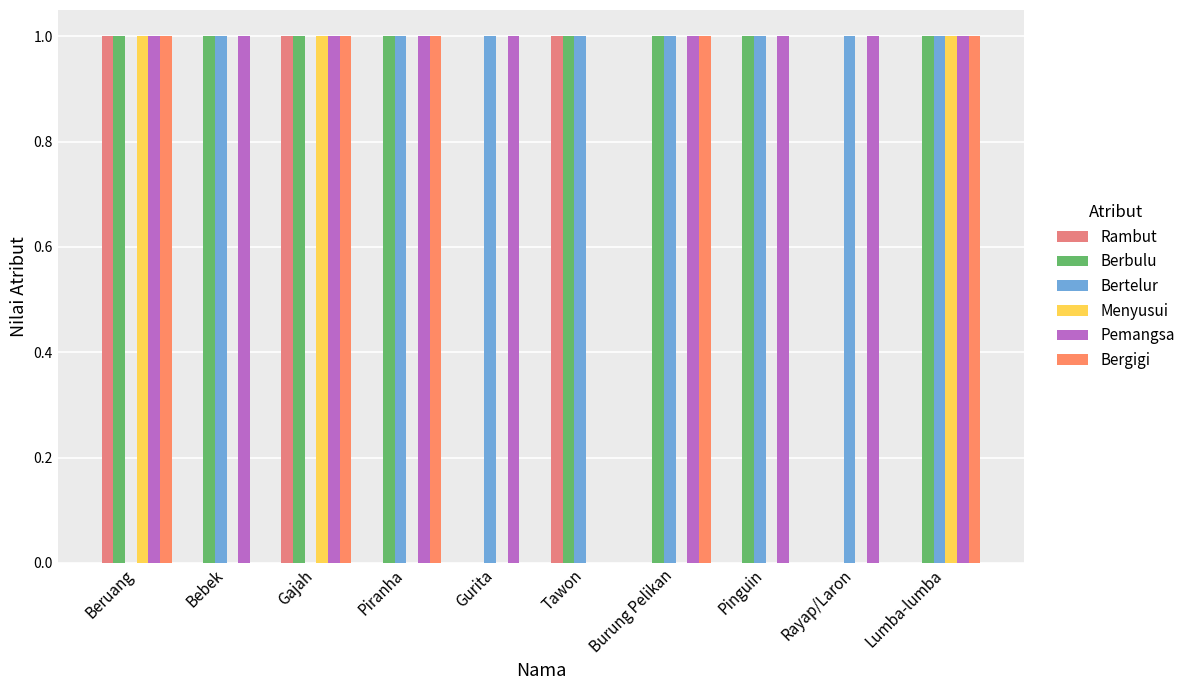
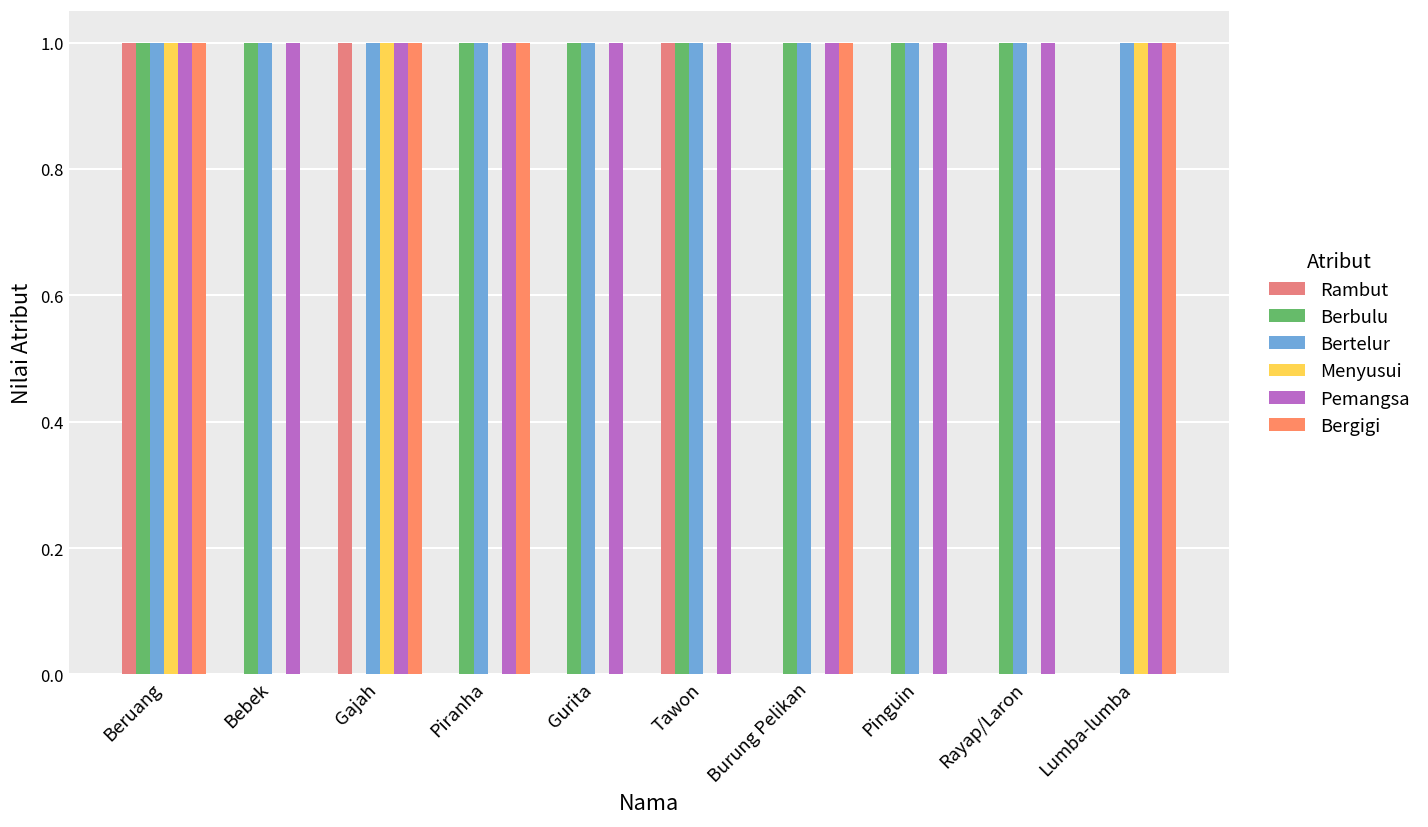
  {
    "Berbulu": {
      "Beruang": 1,
      "Bebek": 1,
-     "Gajah": 1,
+     "Gajah": 0,
      "Piranha": 1,
-     "Gurita": 0,
+     "Gurita": 1,
      "Tawon": 1,
      "Burung Pelikan": 1,
      "Pinguin": 1,
-     "Rayap/Laron": 0,
-     "Lumba-lumba": 1
+     "Rayap/Laron": 1,
+     "Lumba-lumba": 0
    },
    "Bertelur": {
-     "Beruang": 0,
+     "Beruang": 1,
      "Bebek": 1,
-     "Gajah": 0,
+     "Gajah": 1,
      "Piranha": 1,
      "Gurita": 1,
      "Tawon": 1,
      "Burung Pelikan": 1,
      "Pinguin": 1,
      "Rayap/Laron": 1,
      "Lumba-lumba": 1
    },
    "Menyusui": {
      "Beruang": 1,
      "Bebek": 0,
      "Gajah": 1,
      "Piranha": 0,
      "Gurita": 0,
      "Tawon": 0,
      "Burung Pelikan": 0,
      "Pinguin": 0,
      "Rayap/Laron": 0,
      "Lumba-lumba": 1
    },
    "Pemangsa": {
      "Beruang": 1,
      "Bebek": 1,
      "Gajah": 1,
      "Piranha": 1,
      "Gurita": 1,
-     "Tawon": 0,
+     "Tawon": 1,
      "Burung Pelikan": 1,
      "Pinguin": 1,
      "Rayap/Laron": 1,
      "Lumba-lumba": 1
    }
  }
